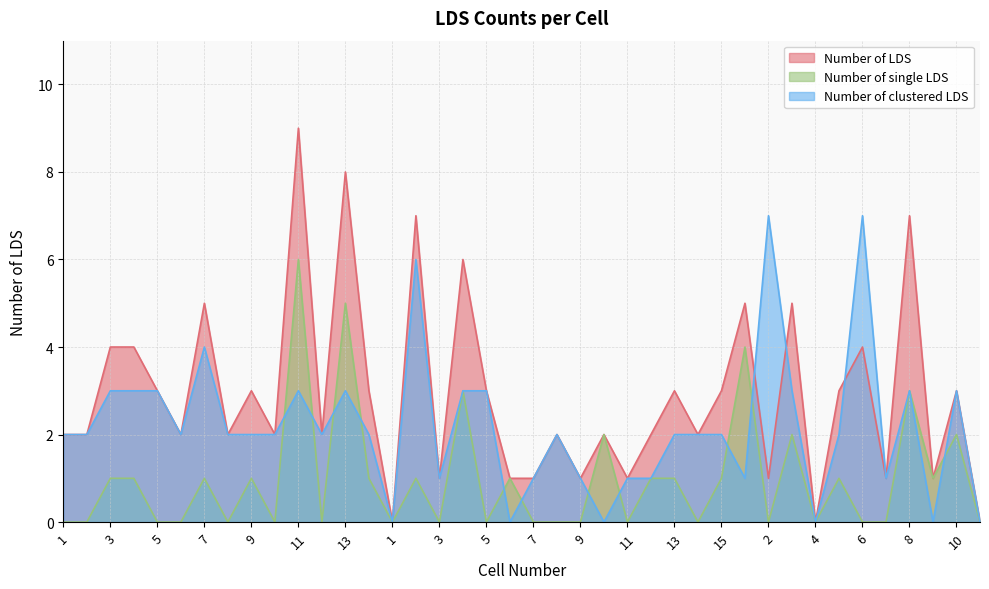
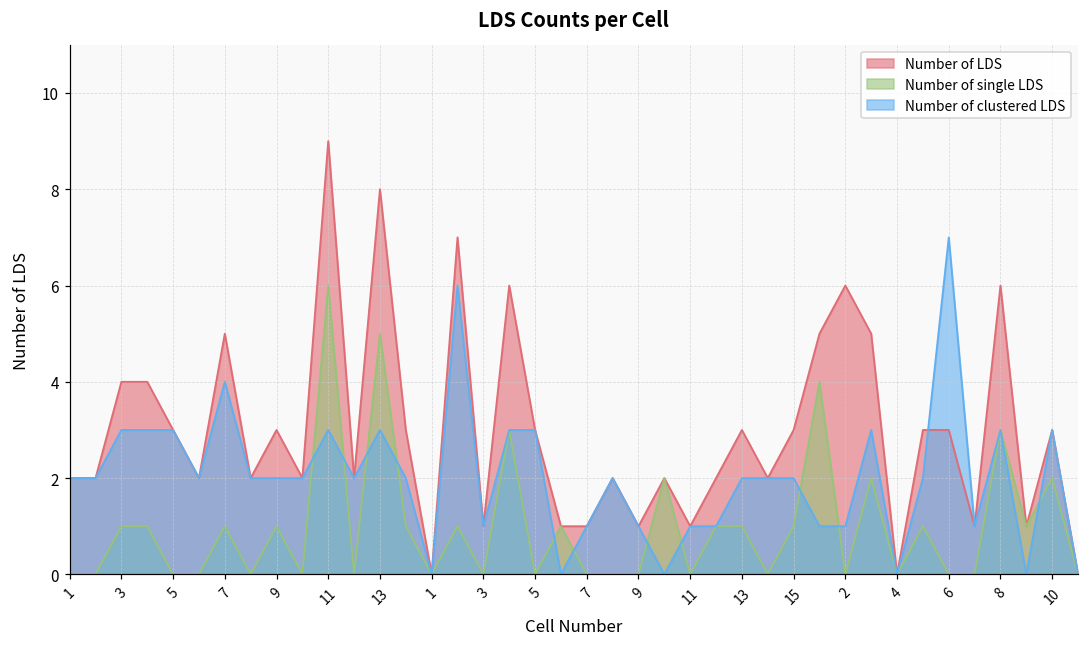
  {
    "Number of LDS": {
-     "2": 1,
-     "6": 4,
-     "8": 7
+     "2": 6,
+     "6": 3,
+     "8": 6
    },
    "Number of single LDS": {
      "2": 0,
      "6": 0,
      "10": 2
    },
    "Number of clustered LDS": {
-     "2": 7,
+     "2": 1,
      "6": 7
    }
  }
